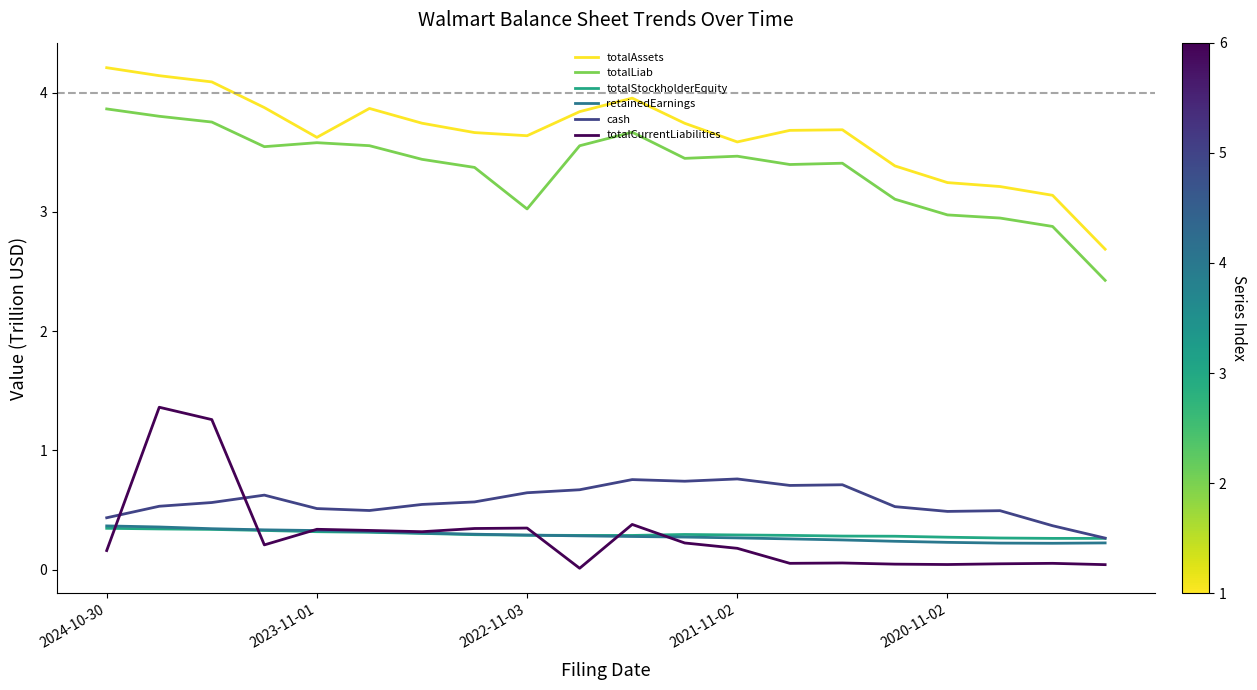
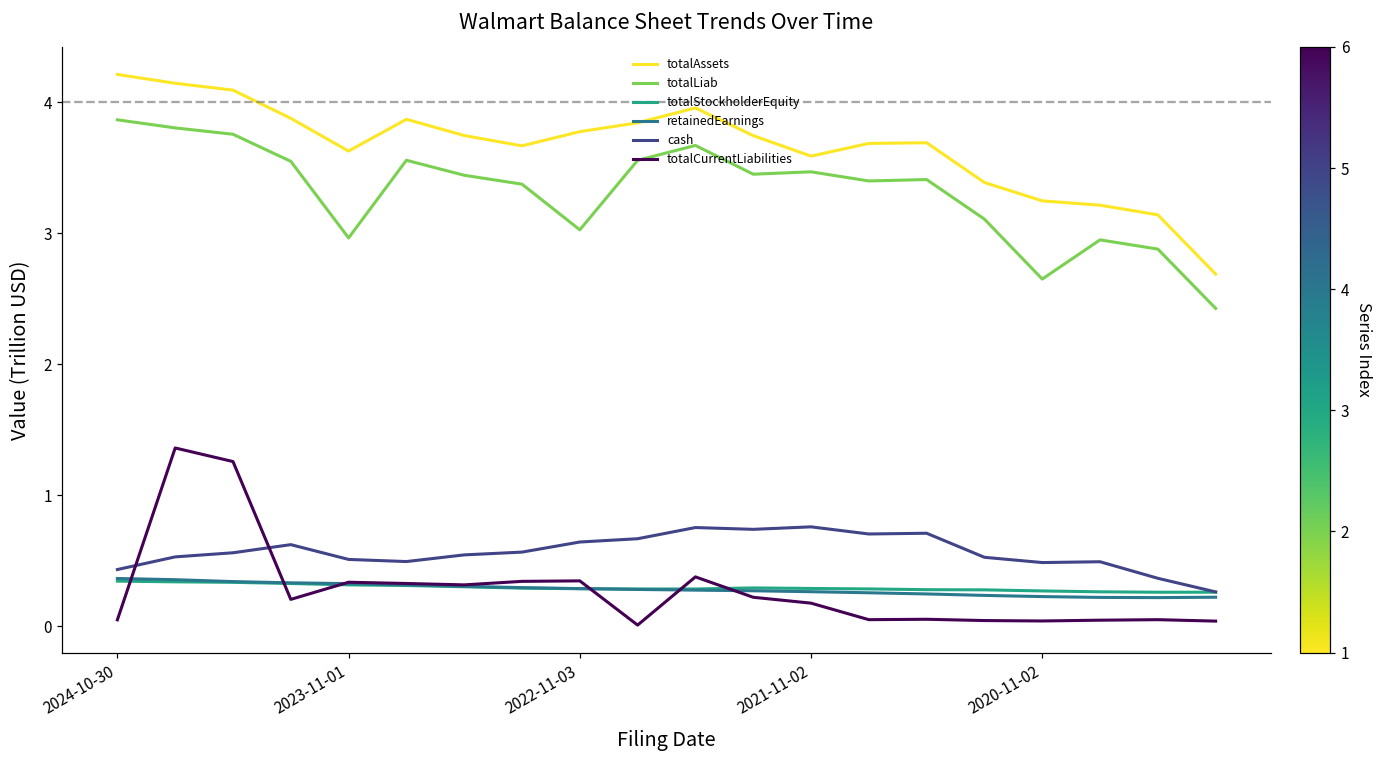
  {
    "totalAssets": {
      "2024-10-30": 4.21,
      "2023-11-01": 3.63,
-     "2022-11-03": 3.64,
+     "2022-11-03": 3.77,
      "2021-11-02": 3.59,
      "2020-11-02": 3.25
    },
    "totalLiab": {
      "2024-10-30": 3.86,
-     "2023-11-01": 3.58,
+     "2023-11-01": 2.96,
      "2022-11-03": 3.03,
      "2021-11-02": 3.47,
-     "2020-11-02": 2.97
+     "2020-11-02": 2.65
    },
    "totalCurrentLiabilities": {
-     "2024-10-30": 0.16,
+     "2024-10-30": 0.05,
      "2022-11-03": 0.35,
      "2021-11-02": 0.18,
      "2020-11-02": 0.04
    }
  }
